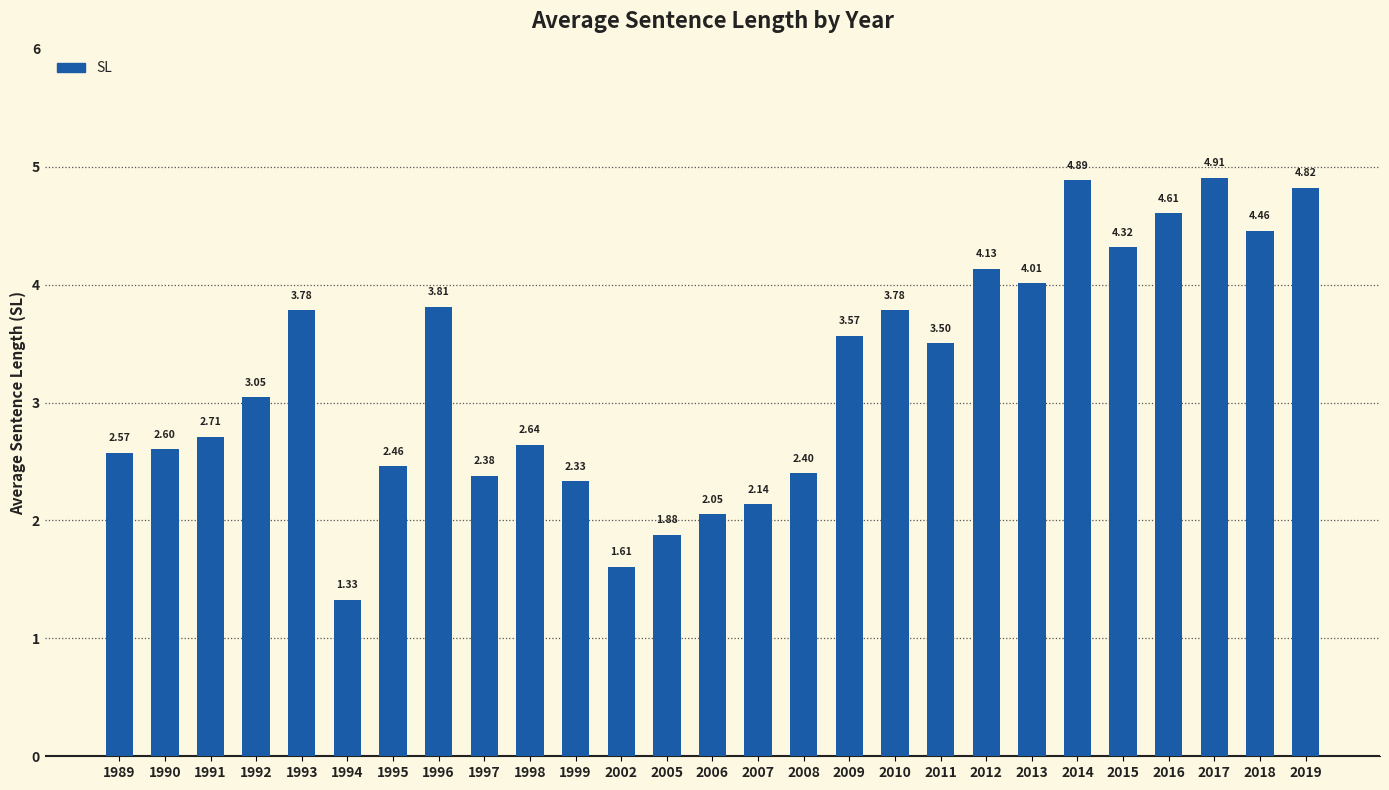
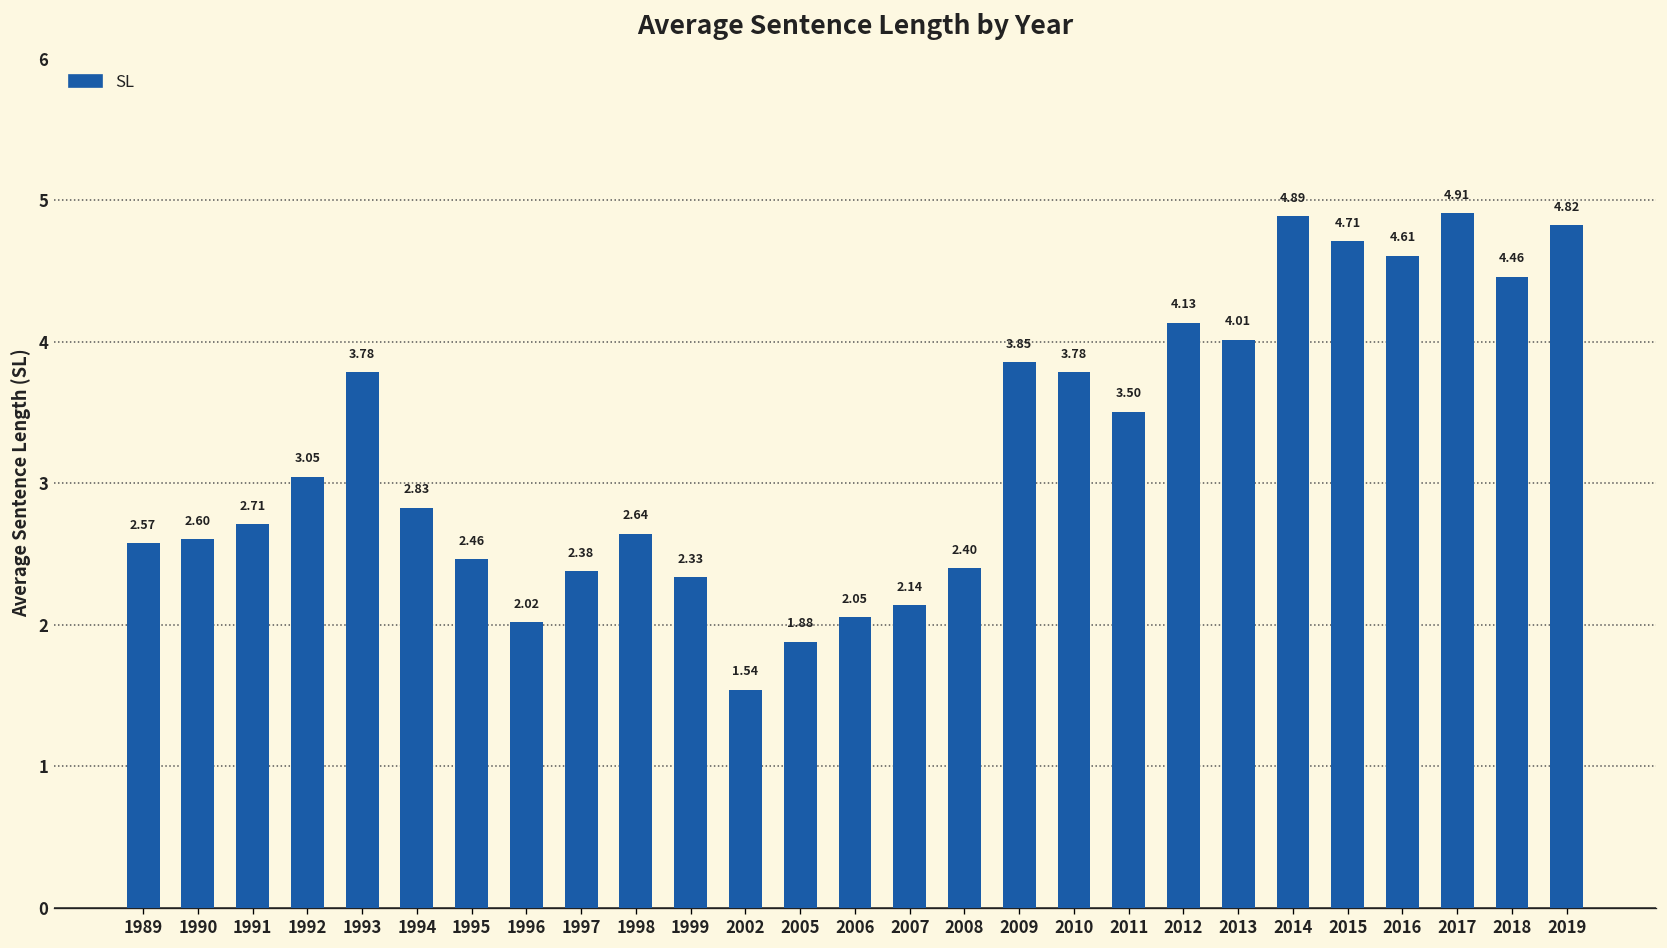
  {
    "1989": 2.57,
    "1990": 2.60,
    "1991": 2.71,
    "1992": 3.05,
    "1993": 3.78,
-   "1994": 1.33,
+   "1994": 2.83,
    "1995": 2.46,
-   "1996": 3.81,
+   "1996": 2.02,
    "1997": 2.38,
    "1998": 2.64,
    "1999": 2.33,
-   "2002": 1.61,
+   "2002": 1.54,
    "2005": 1.88,
    "2006": 2.05,
    "2007": 2.14,
    "2008": 2.40,
-   "2009": 3.57,
+   "2009": 3.85,
    "2010": 3.78,
    "2011": 3.50,
    "2012": 4.13,
    "2013": 4.01,
    "2014": 4.89,
-   "2015": 4.32,
+   "2015": 4.71,
    "2016": 4.61,
    "2017": 4.91,
    "2018": 4.46,
    "2019": 4.82
  }
